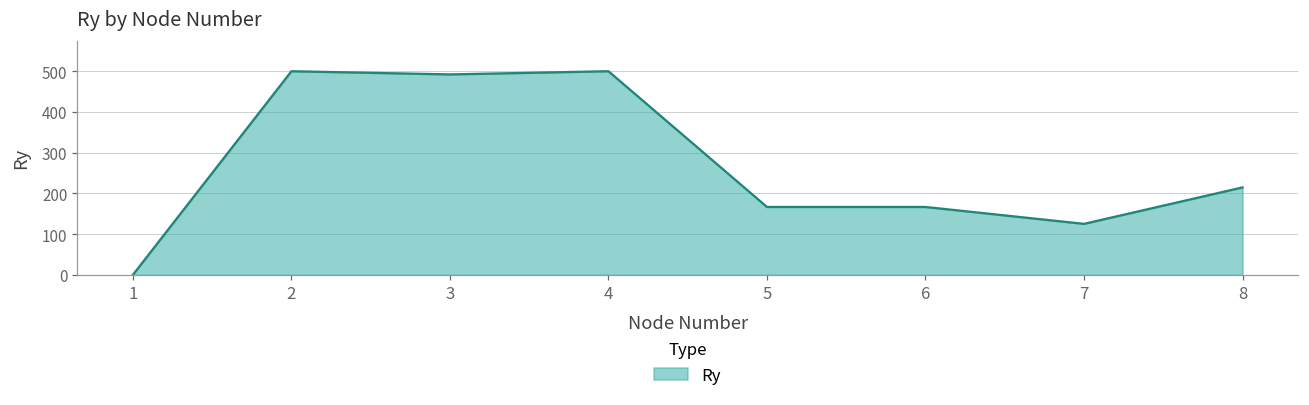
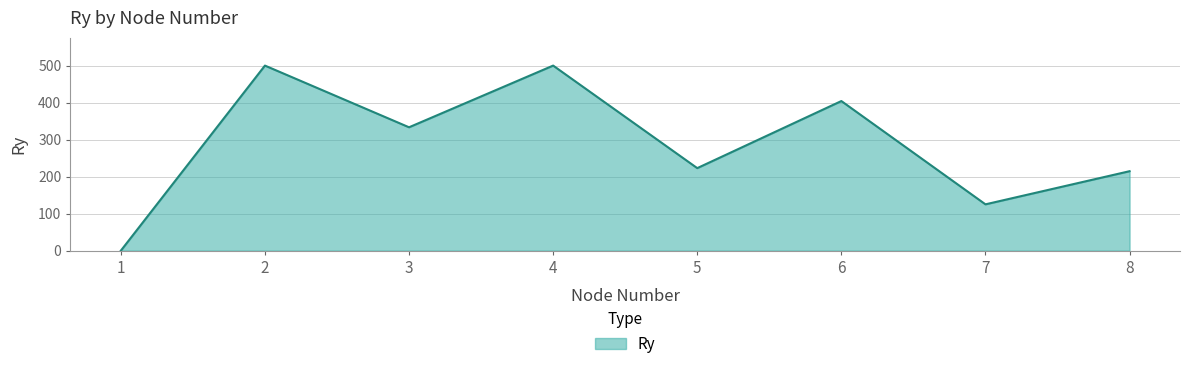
  {
    "1": 0,
    "2": 500,
-   "3": 490,
+   "3": 330,
    "4": 500,
-   "5": 170,
-   "6": 170,
+   "5": 220,
+   "6": 400,
    "7": 130,
    "8": 210
  }
